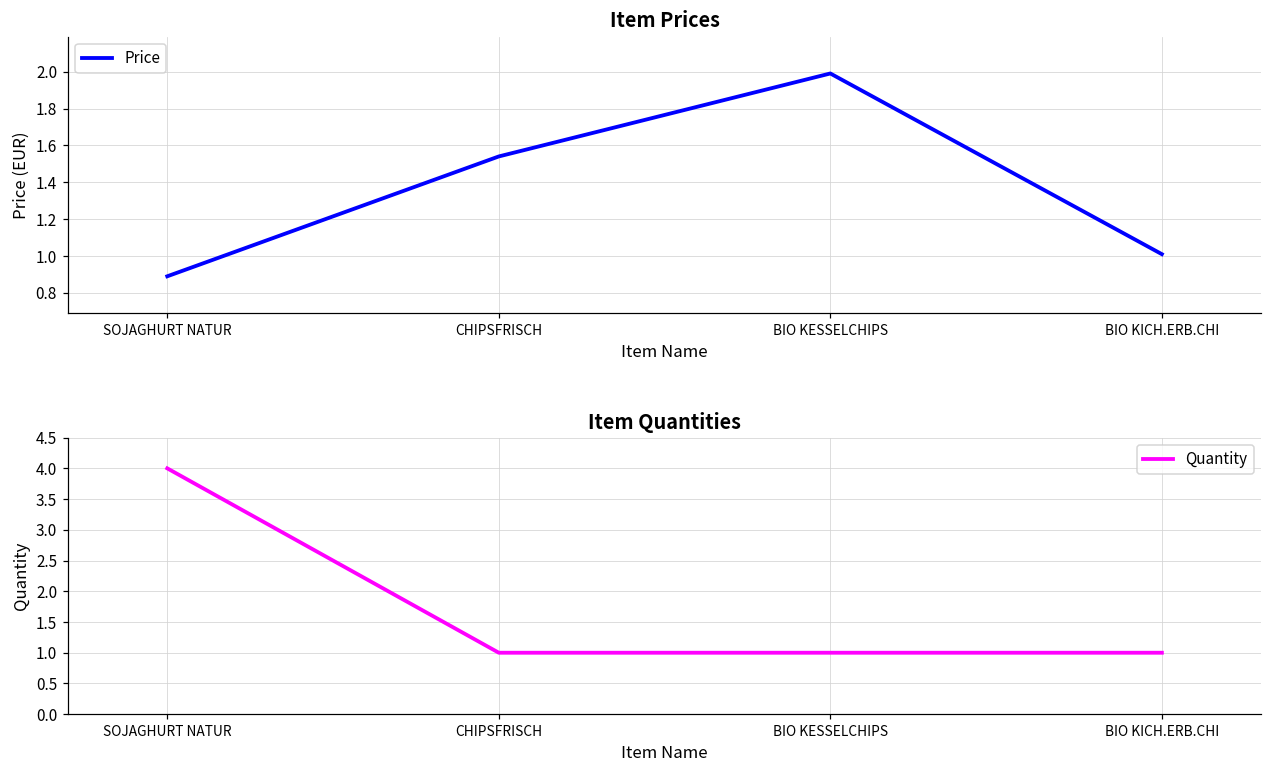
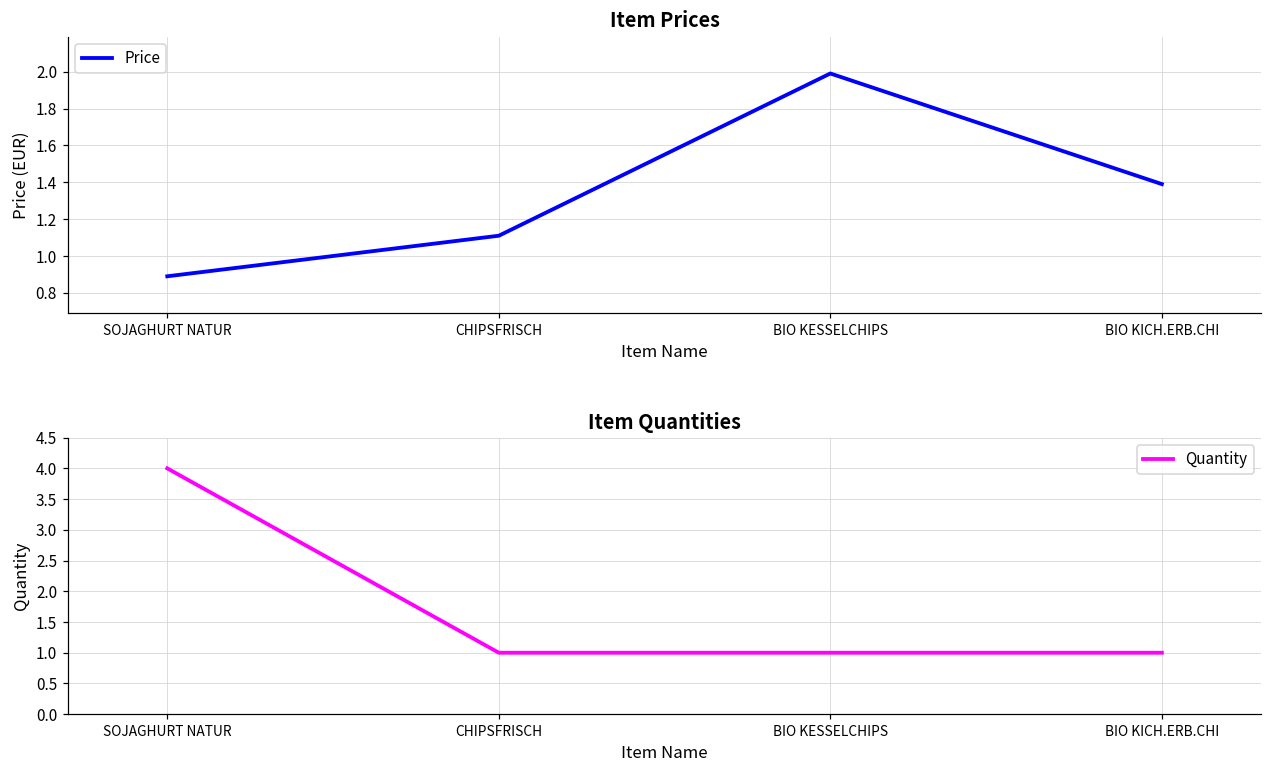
  {
    "Item Prices": {
      "SOJAGHURT NATUR": 0.89,
-     "CHIPSFRISCH": 1.54,
+     "CHIPSFRISCH": 1.11,
      "BIO KESSELCHIPS": 1.99,
-     "BIO KICH.ERB.CHI": 1.01
+     "BIO KICH.ERB.CHI": 1.39
    },
    "Item Quantities": {
      "SOJAGHURT NATUR": 4.0,
      "CHIPSFRISCH": 1.0,
      "BIO KESSELCHIPS": 1.0,
      "BIO KICH.ERB.CHI": 1.0
    }
  }
